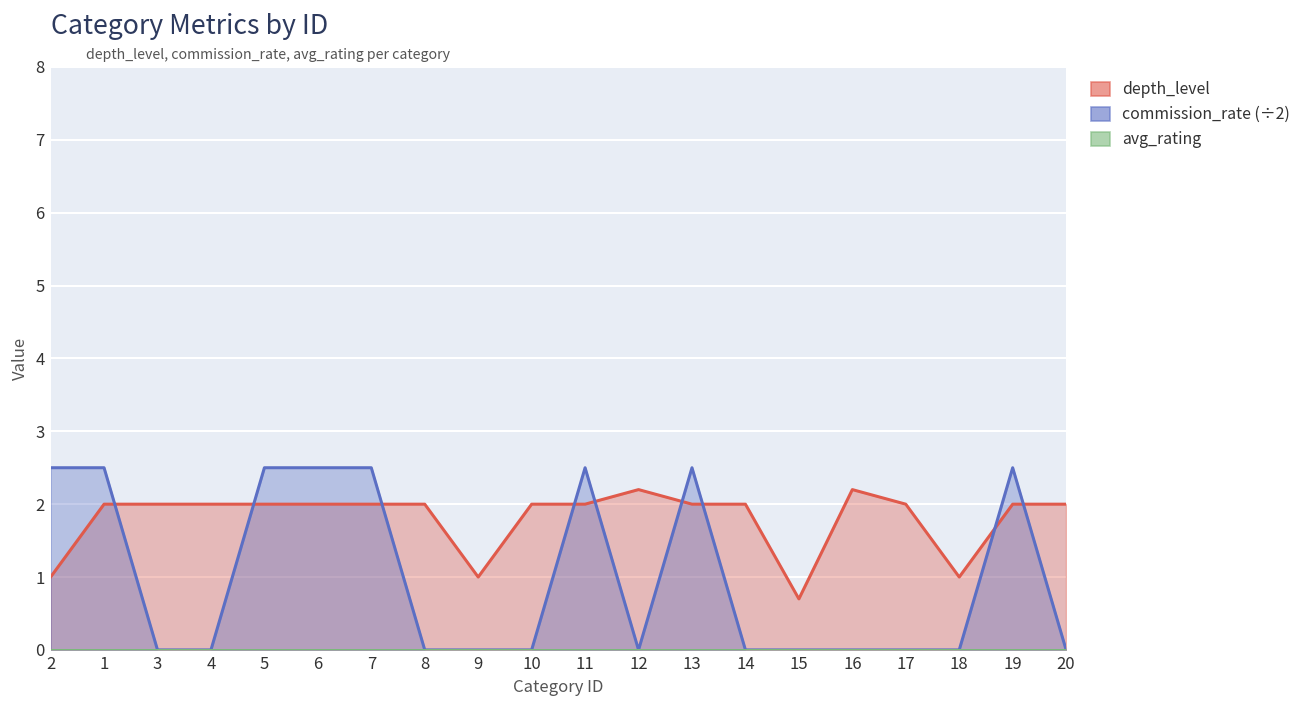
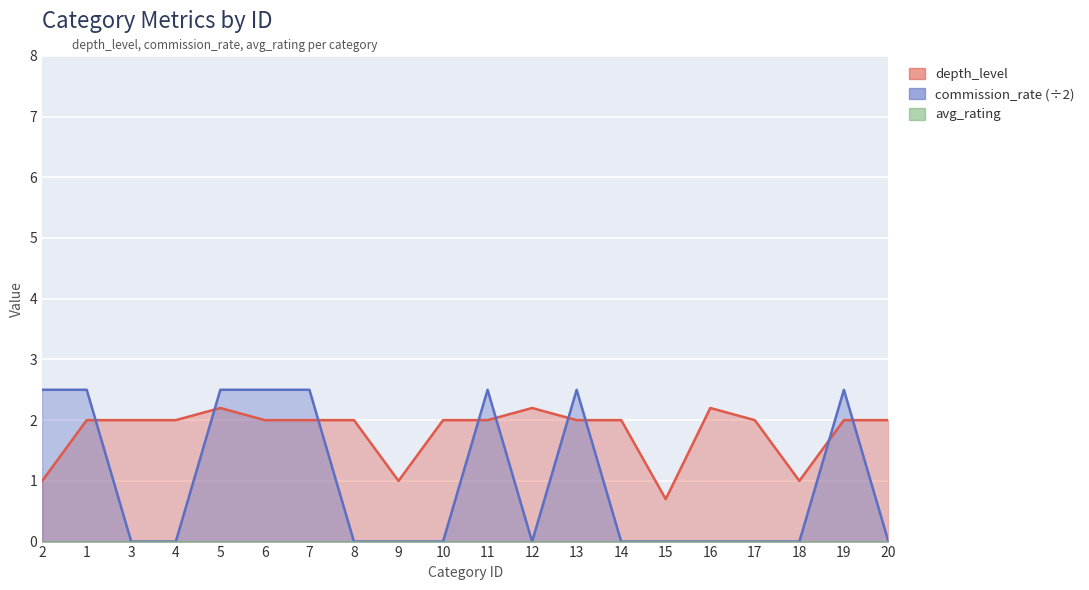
  {
    "depth_level": {
      "2": 1.0,
      "1": 2.0,
      "3": 2.0,
      "4": 2.0,
-     "5": 2.0,
+     "5": 2.2,
      "6": 2.0,
      "7": 2.0,
      "8": 2.0,
      "9": 1.0,
      "10": 2.0,
      "11": 2.0,
      "12": 2.2,
      "13": 2.0,
      "14": 2.0,
      "15": 0.7,
      "16": 2.2,
      "17": 2.0,
      "18": 1.0,
      "19": 2.0,
      "20": 2.0
    }
  }
